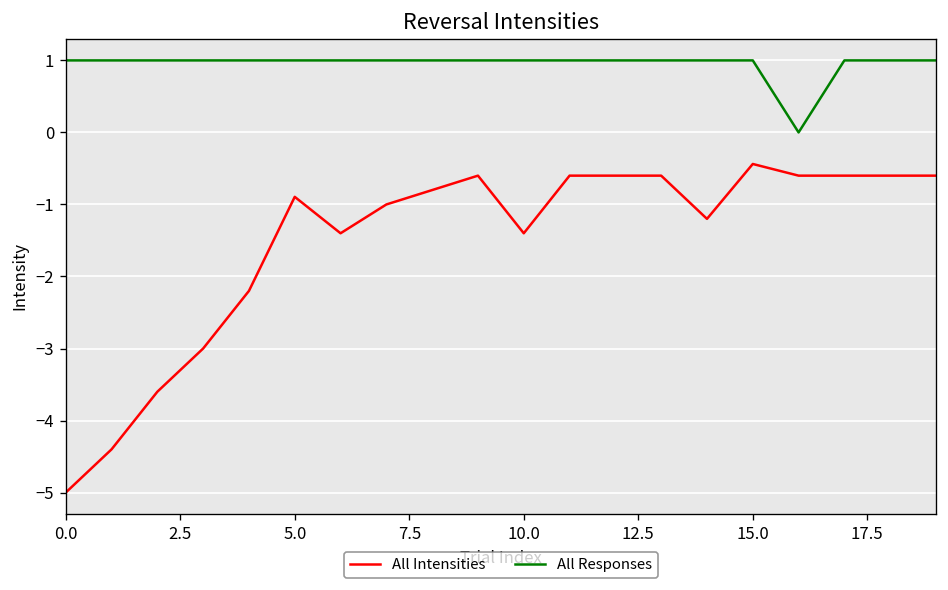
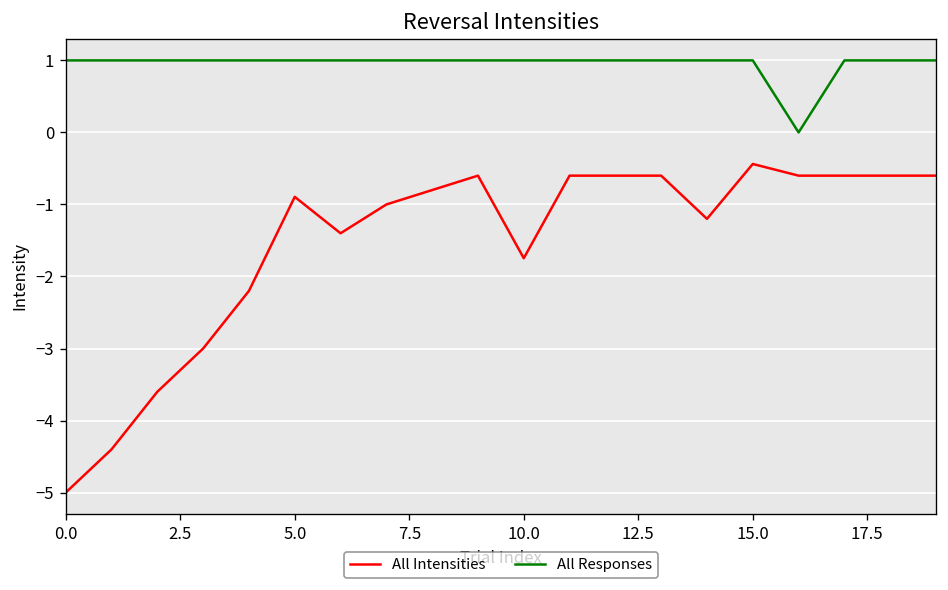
  {
    "All Intensities": {
      "0.0": -5.0,
      "5.0": -0.9,
-     "10.0": -1.4,
+     "10.0": -1.7,
      "15.0": -0.4
    },
    "All Responses": {
      "0.0": 1.0,
      "5.0": 1.0,
      "10.0": 1.0,
      "15.0": 1.0
    }
  }
